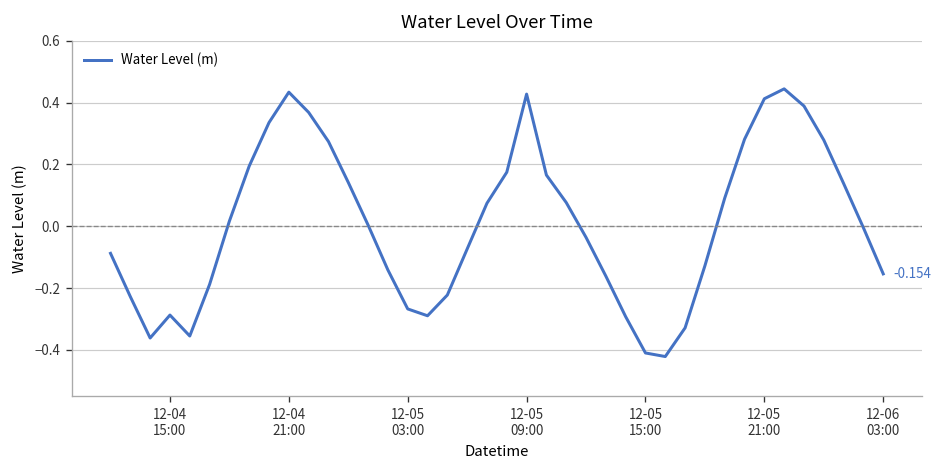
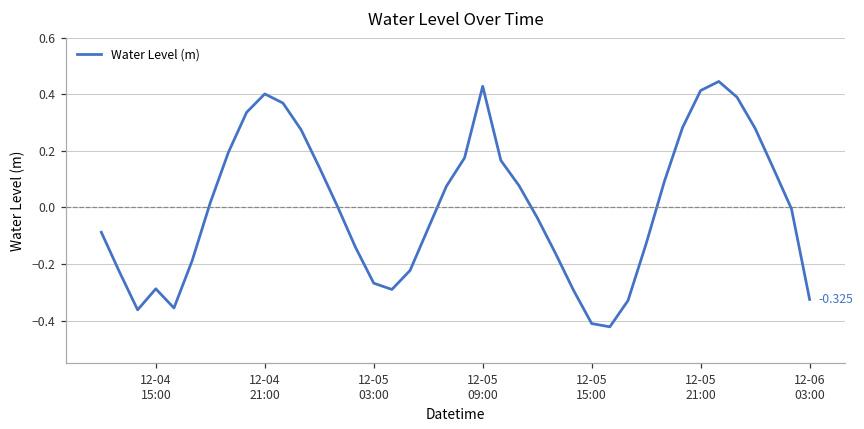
  {
-   "12-04 21:00": 0.43,
-   "12-06 03:00": -0.154
+   "12-04 21:00": 0.40,
+   "12-06 03:00": -0.325
  }
